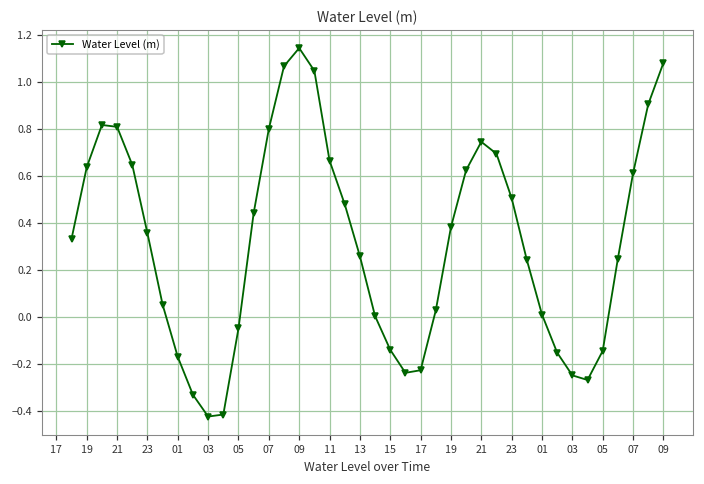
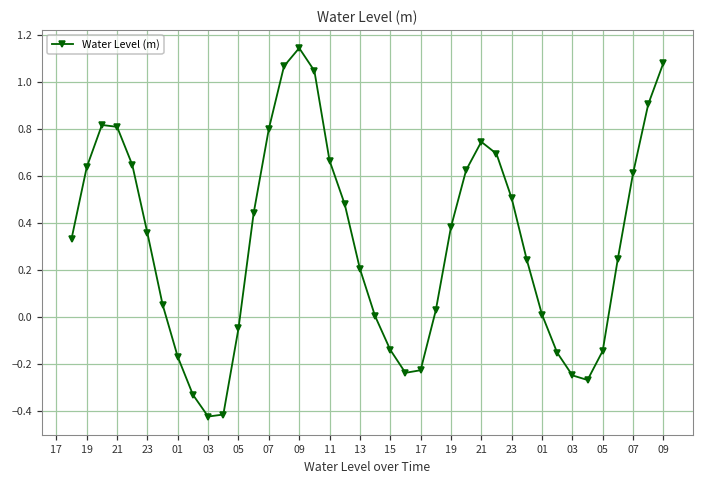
  {
    "11": 0.67,
-   "13": 0.26,
+   "13": 0.20,
    "15": -0.14,
    "17": -0.23
  }
